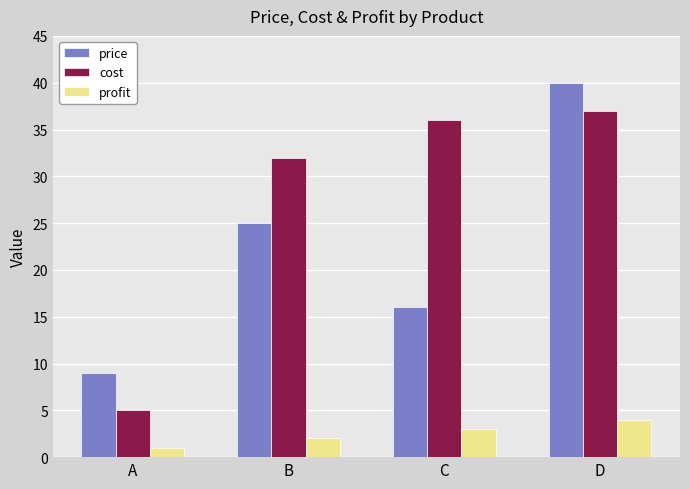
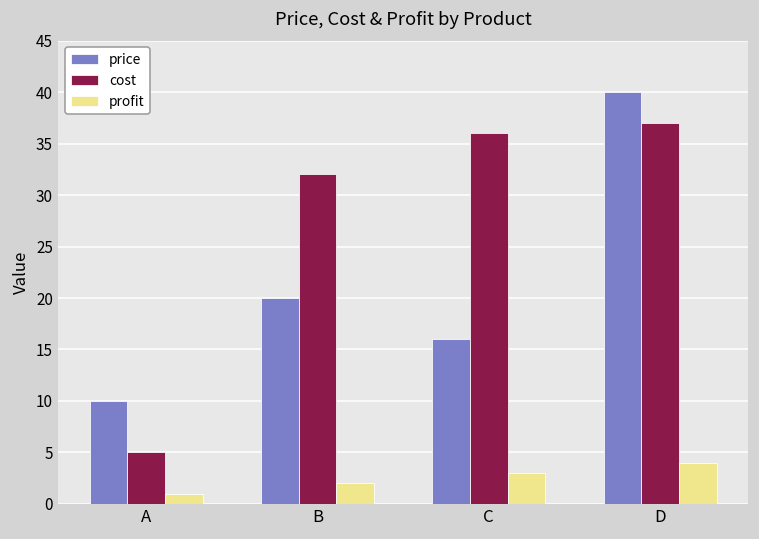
  {
    "price": {
-     "A": 9,
-     "B": 25,
+     "A": 10,
+     "B": 20,
      "C": 16,
      "D": 40
    },
    "cost": {
      "A": 5,
      "B": 32,
      "C": 36,
      "D": 37
    },
    "profit": {
      "A": 1,
      "B": 2,
      "C": 3,
      "D": 4
    }
  }
